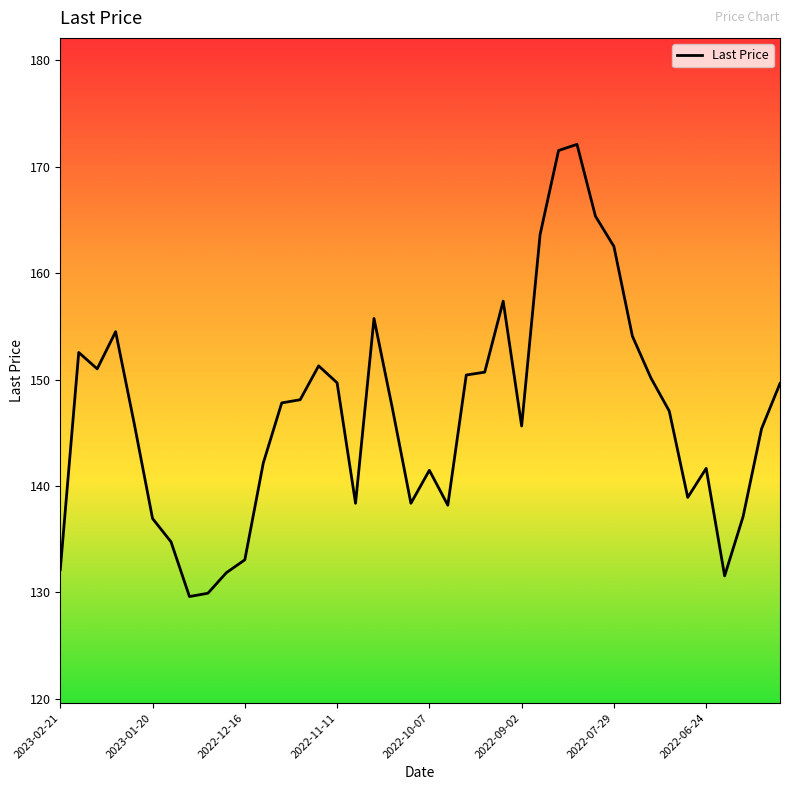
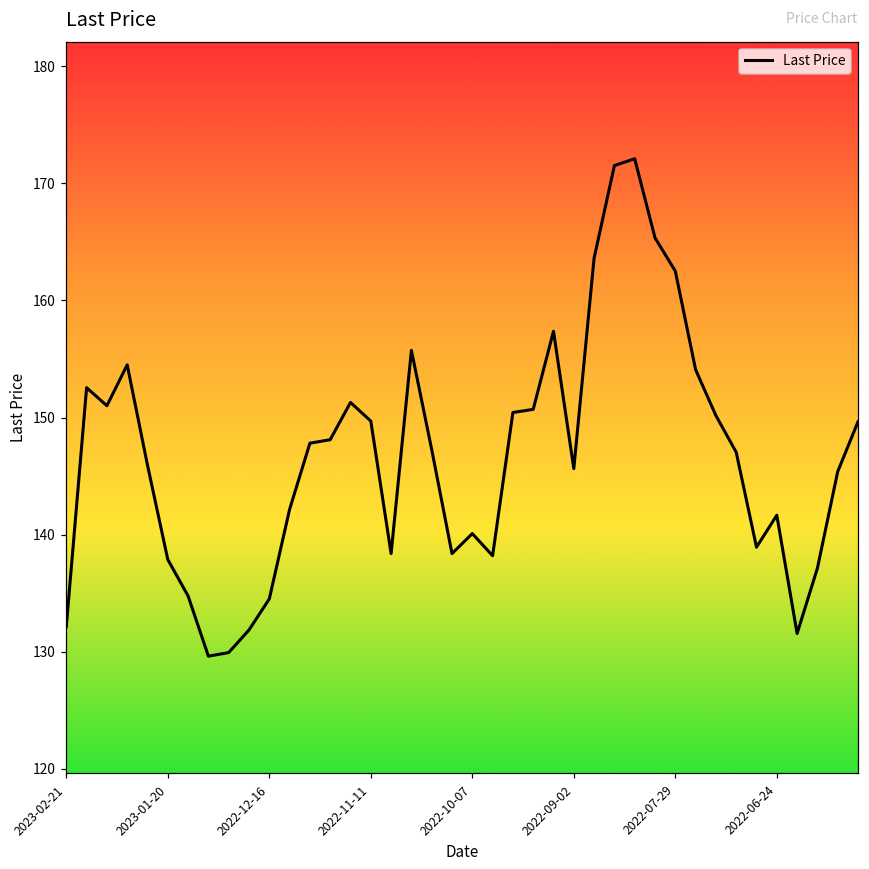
  {
    "2023-02-21": 132.1,
-   "2023-01-20": 137.0,
-   "2022-12-16": 133.1,
+   "2023-01-20": 137.9,
+   "2022-12-16": 134.5,
    "2022-11-11": 149.7,
-   "2022-10-07": 141.5,
+   "2022-10-07": 140.1,
    "2022-09-02": 145.6,
    "2022-07-29": 162.5,
    "2022-06-24": 141.7
  }
